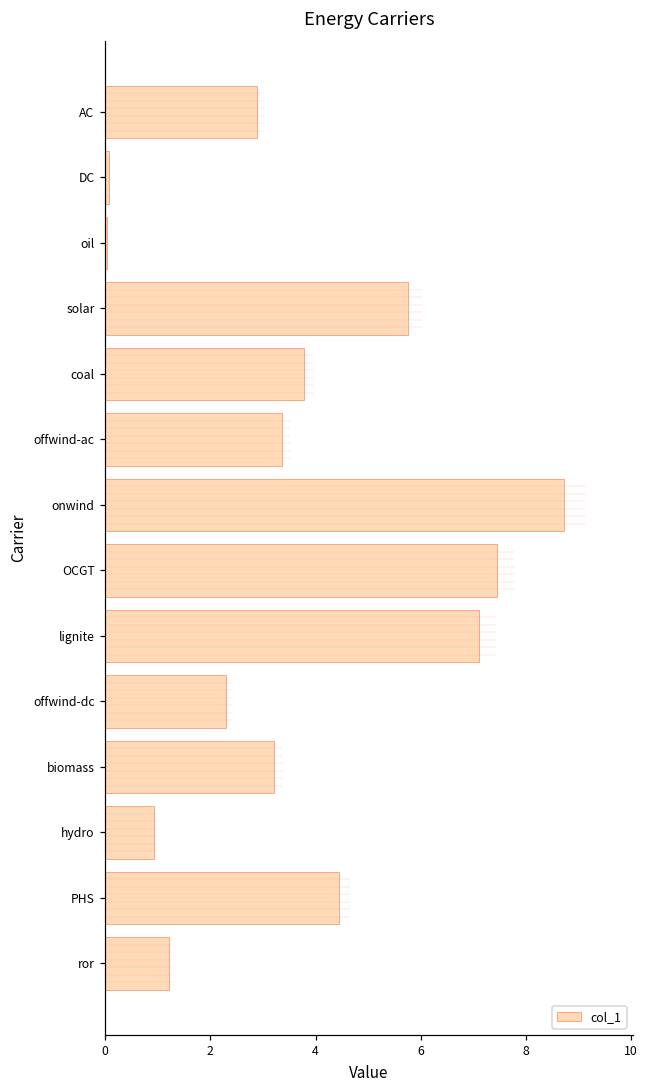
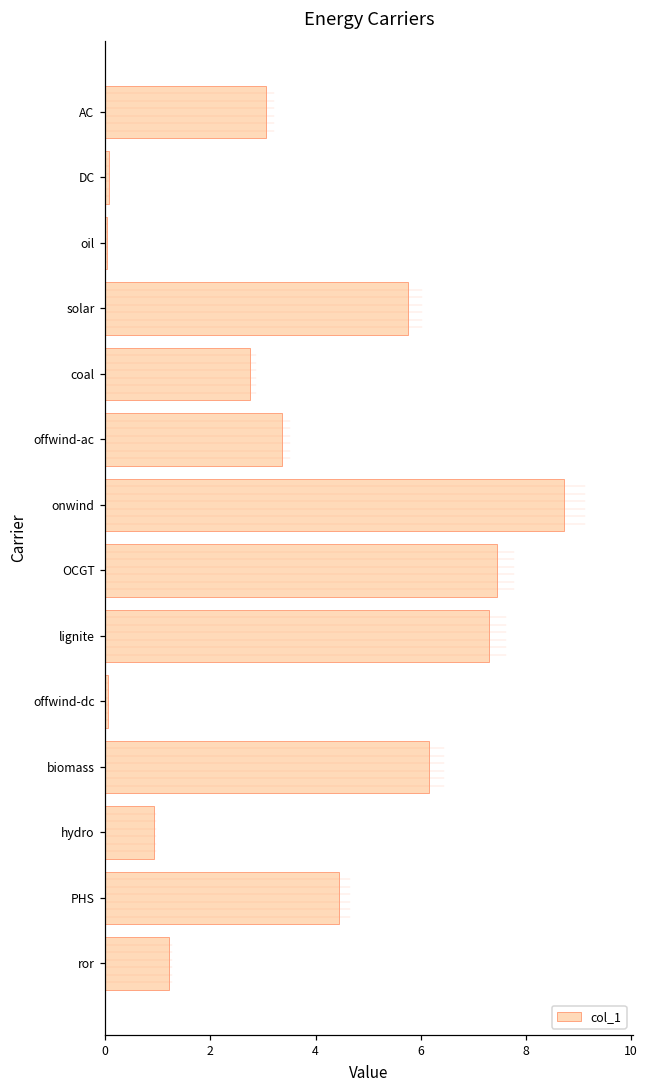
  {
-   "AC": 2.9,
+   "AC": 3.1,
    "DC": 0.1,
    "solar": 5.8,
-   "coal": 3.8,
+   "coal": 2.8,
    "offwind-ac": 3.4,
    "onwind": 8.7,
    "OCGT": 7.4,
-   "lignite": 7.1,
-   "offwind-dc": 2.3,
-   "biomass": 3.2,
+   "lignite": 7.3,
+   "offwind-dc": 0.1,
+   "biomass": 6.2,
    "hydro": 0.9,
    "PHS": 4.4,
    "ror": 1.2
  }
